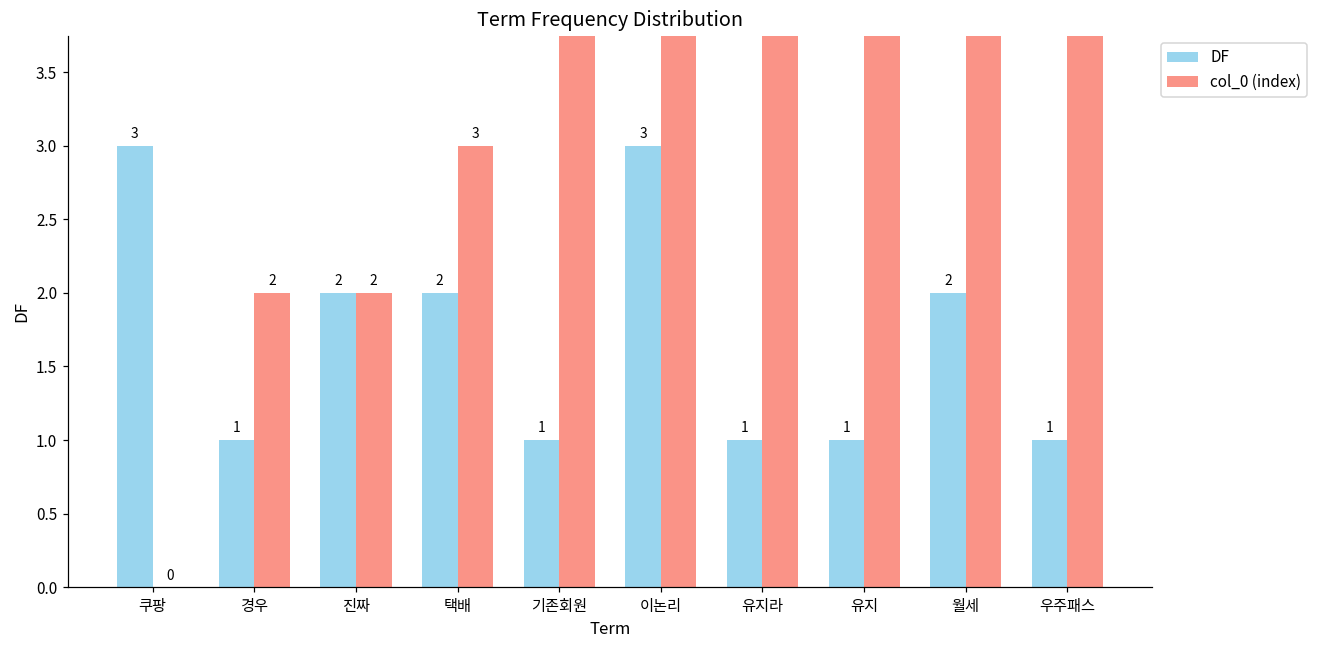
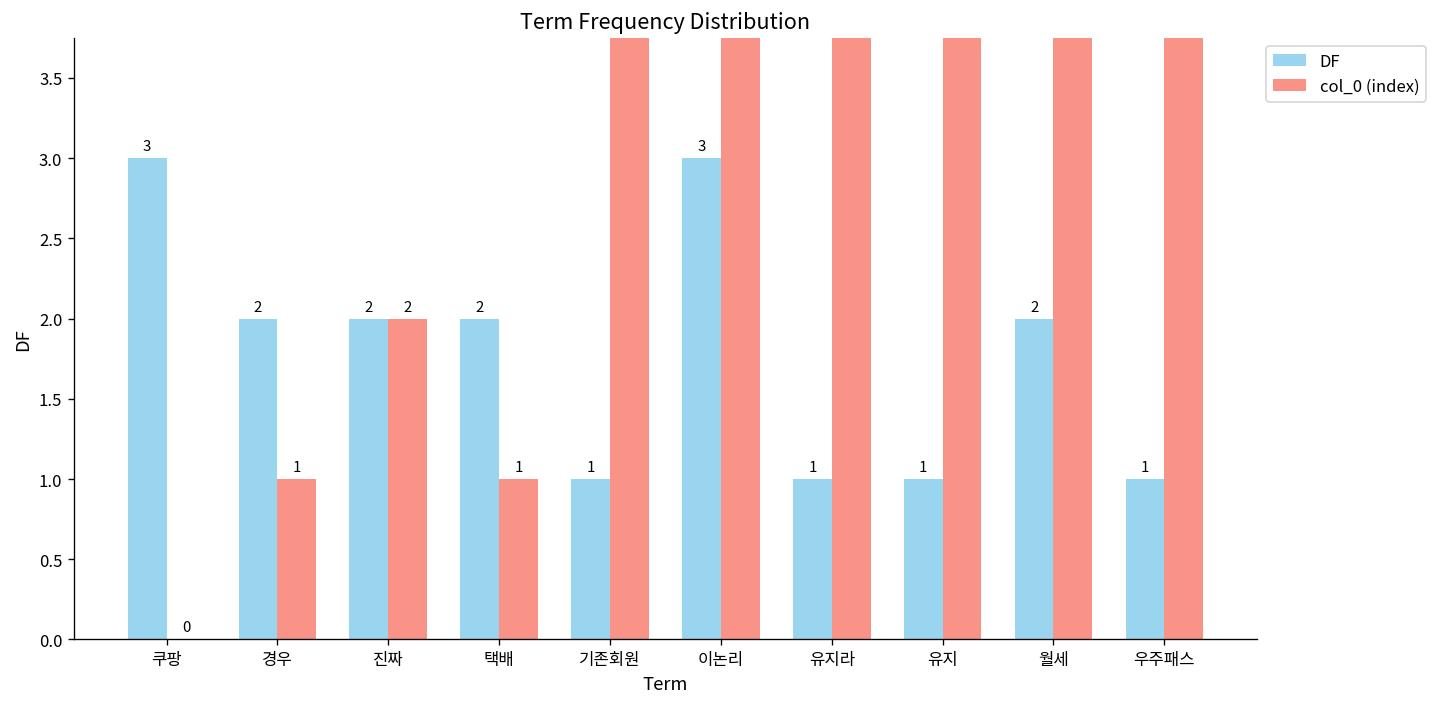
  {
    "DF": {
      "쿠팡": 3,
-     "경우": 1,
+     "경우": 2,
      "진짜": 2,
      "택배": 2,
      "기존회원": 1,
      "이논리": 3,
      "유지라": 1,
      "유지": 1,
      "월세": 2,
      "우주패스": 1
    },
    "col_0 (index)": {
      "쿠팡": 0,
-     "경우": 2,
+     "경우": 1,
      "진짜": 2,
-     "택배": 3
+     "택배": 1
    }
  }
